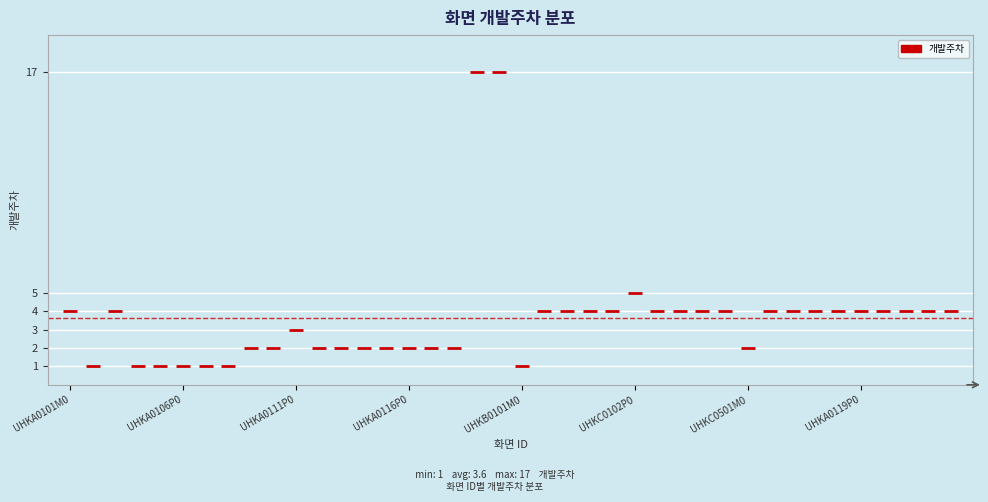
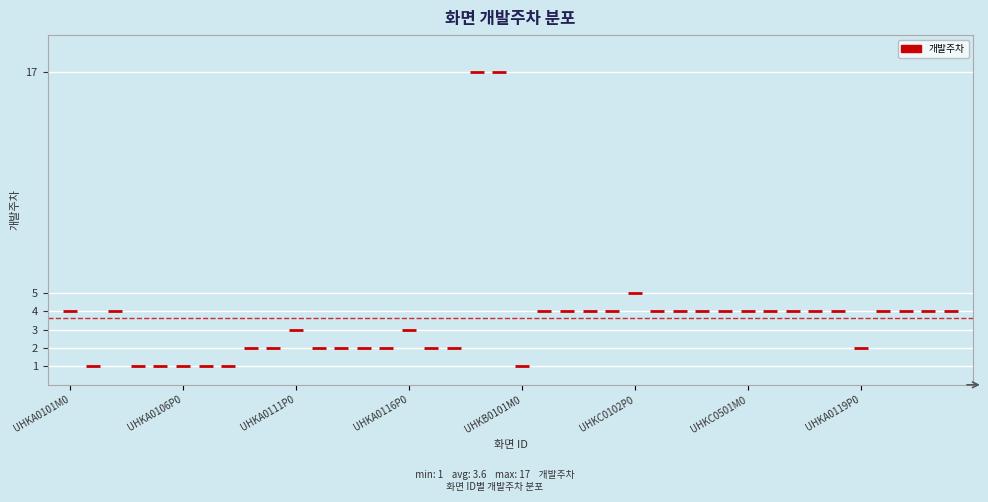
  {
    "UHKA0101M0": 4,
    "UHKA0106P0": 1,
    "UHKA0111P0": 3,
-   "UHKA0116P0": 2,
+   "UHKA0116P0": 3,
    "UHKB0101M0": 1,
    "UHKC0102P0": 5,
-   "UHKC0501M0": 2,
-   "UHKA0119P0": 4
+   "UHKC0501M0": 4,
+   "UHKA0119P0": 2
  }
